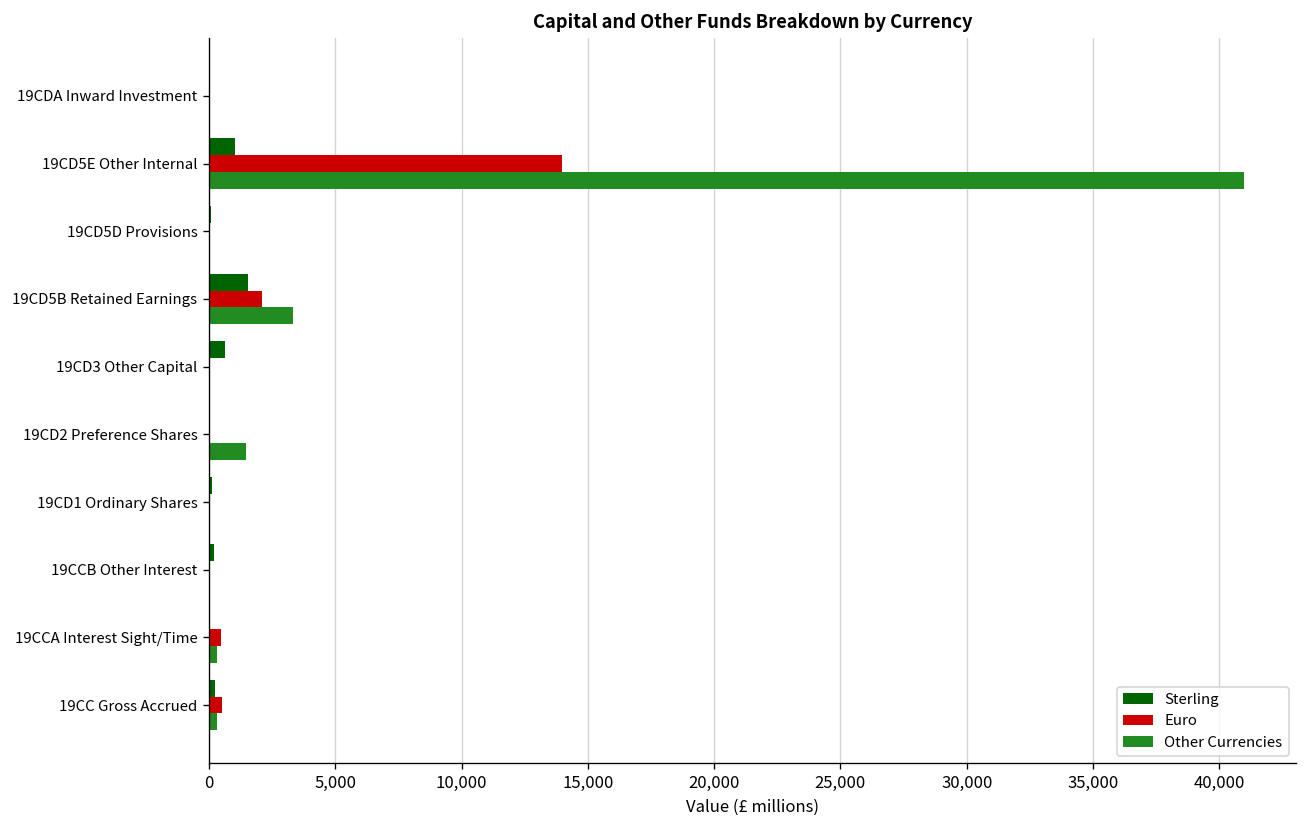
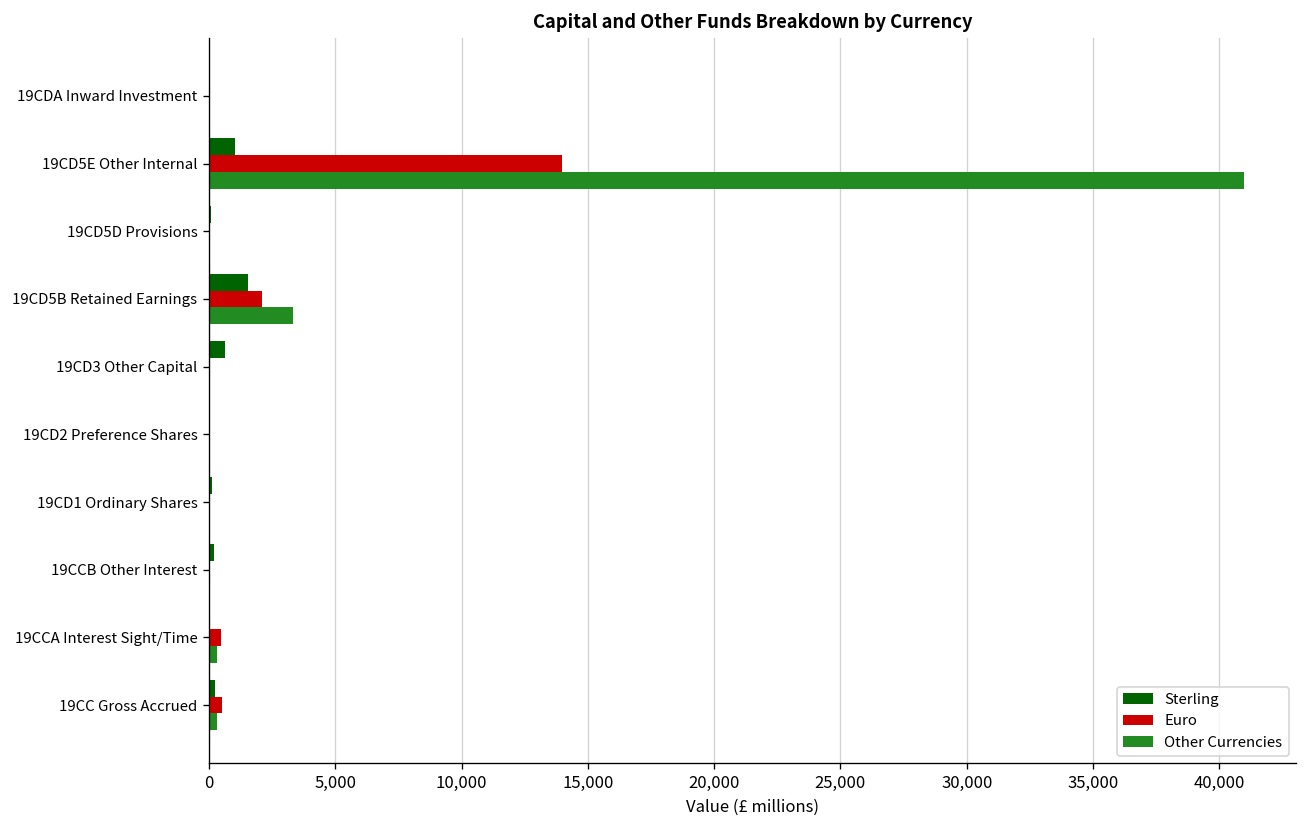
  {
    "Sterling": {
      "19CD5E Other Internal": "1,000",
      "19CD5B Retained Earnings": "1,600",
      "19CD3 Other Capital": "600",
      "19CCB Other Interest": "200",
      "19CC Gross Accrued": "200"
    },
    "Euro": {
      "19CD5E Other Internal": "14,000",
      "19CD5B Retained Earnings": "2,100",
      "19CD2 Preference Shares": "0",
      "19CCA Interest Sight/Time": "500",
      "19CC Gross Accrued": "500"
    },
    "Other Currencies": {
      "19CD5E Other Internal": "41,000",
      "19CD5B Retained Earnings": "3,300",
      "19CD3 Other Capital": "0",
-     "19CD2 Preference Shares": "1,500",
+     "19CD2 Preference Shares": "0",
      "19CD1 Ordinary Shares": "0",
      "19CCB Other Interest": "0",
      "19CCA Interest Sight/Time": "300",
      "19CC Gross Accrued": "300"
    }
  }
